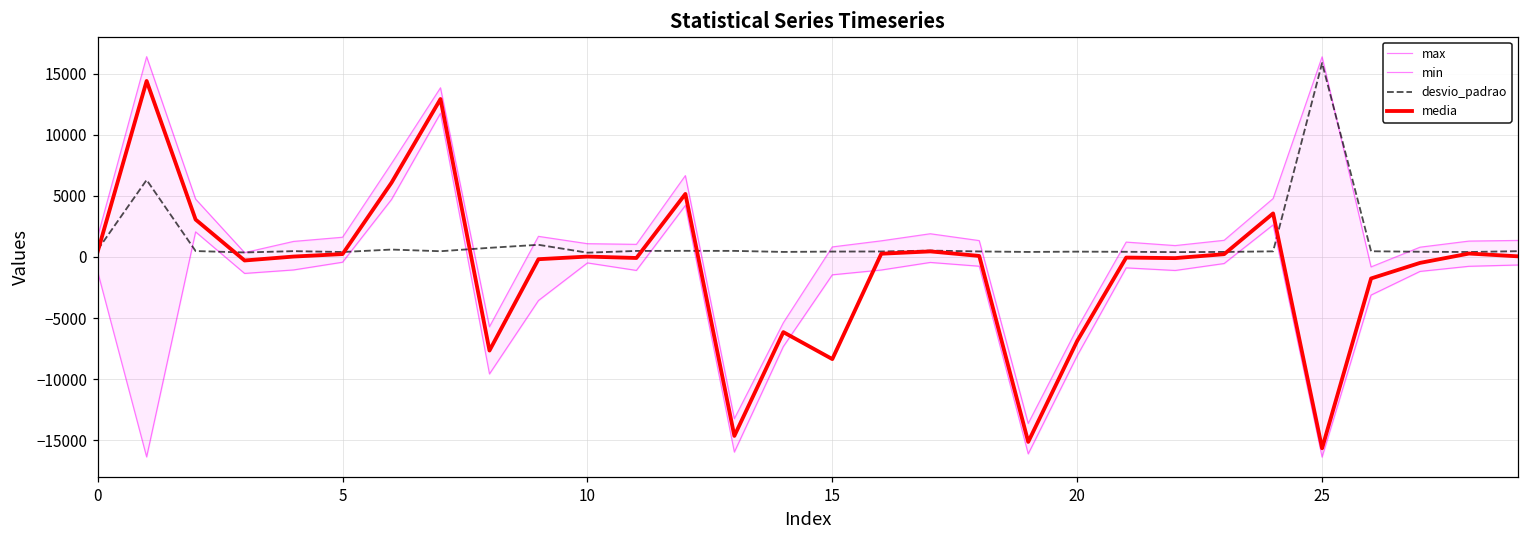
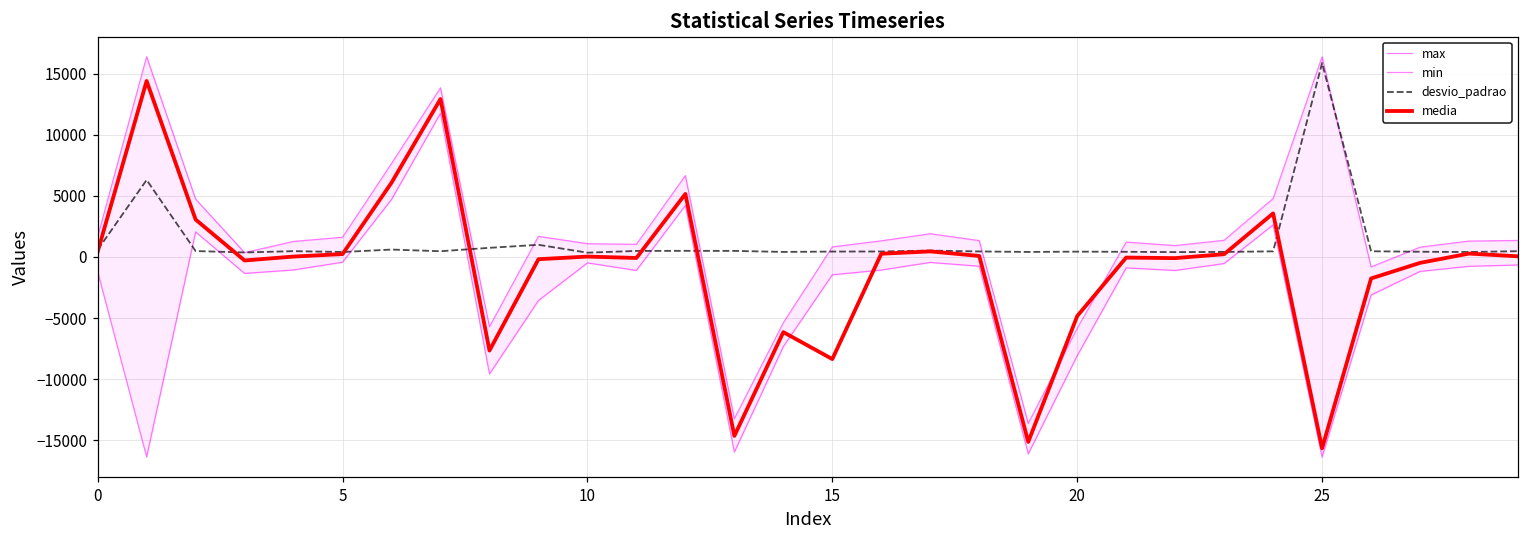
  {
    "desvio_padrao": {
      "10": 300,
      "15": 400,
      "20": 400,
      "25": 15900
    },
    "media": {
      "10": 0,
      "15": -8400,
-     "20": -6900,
+     "20": -4800,
      "25": -15700
    }
  }
